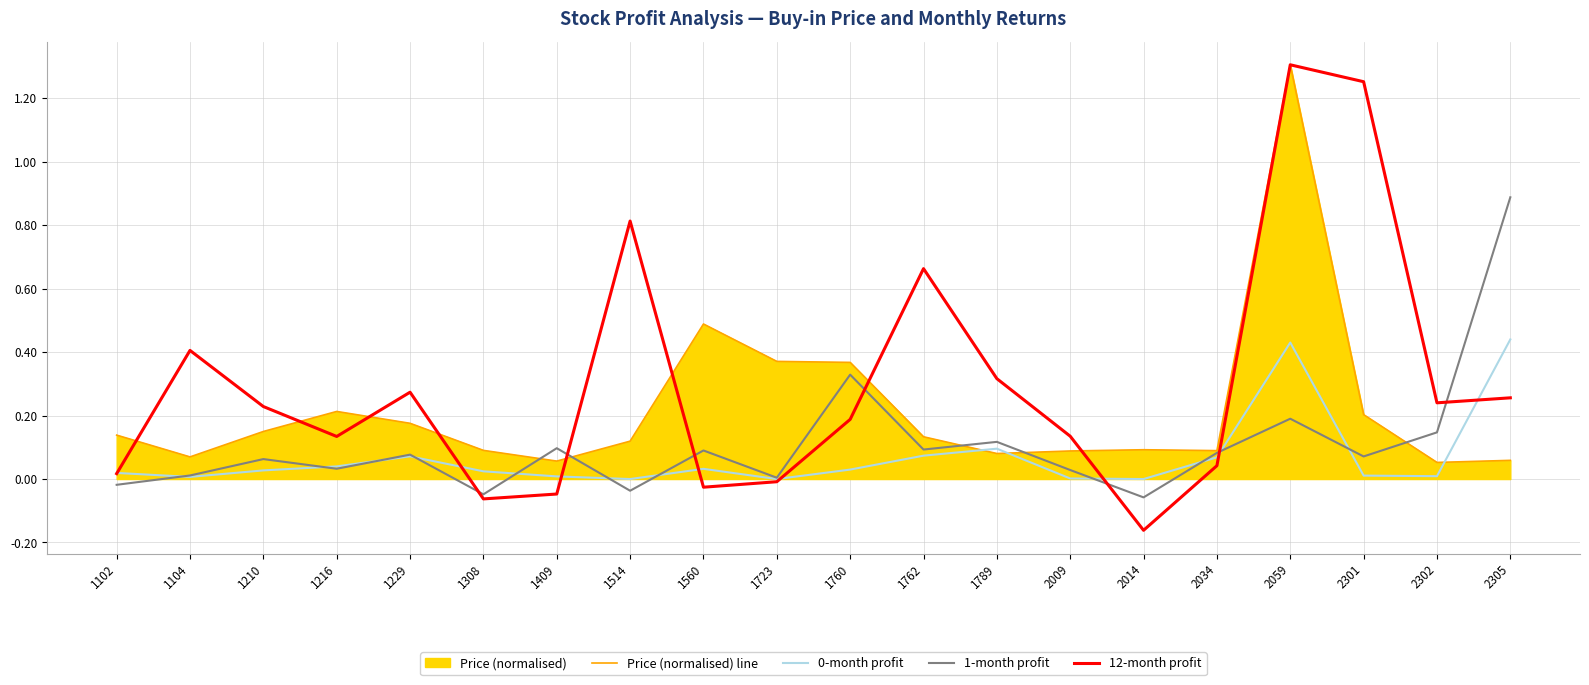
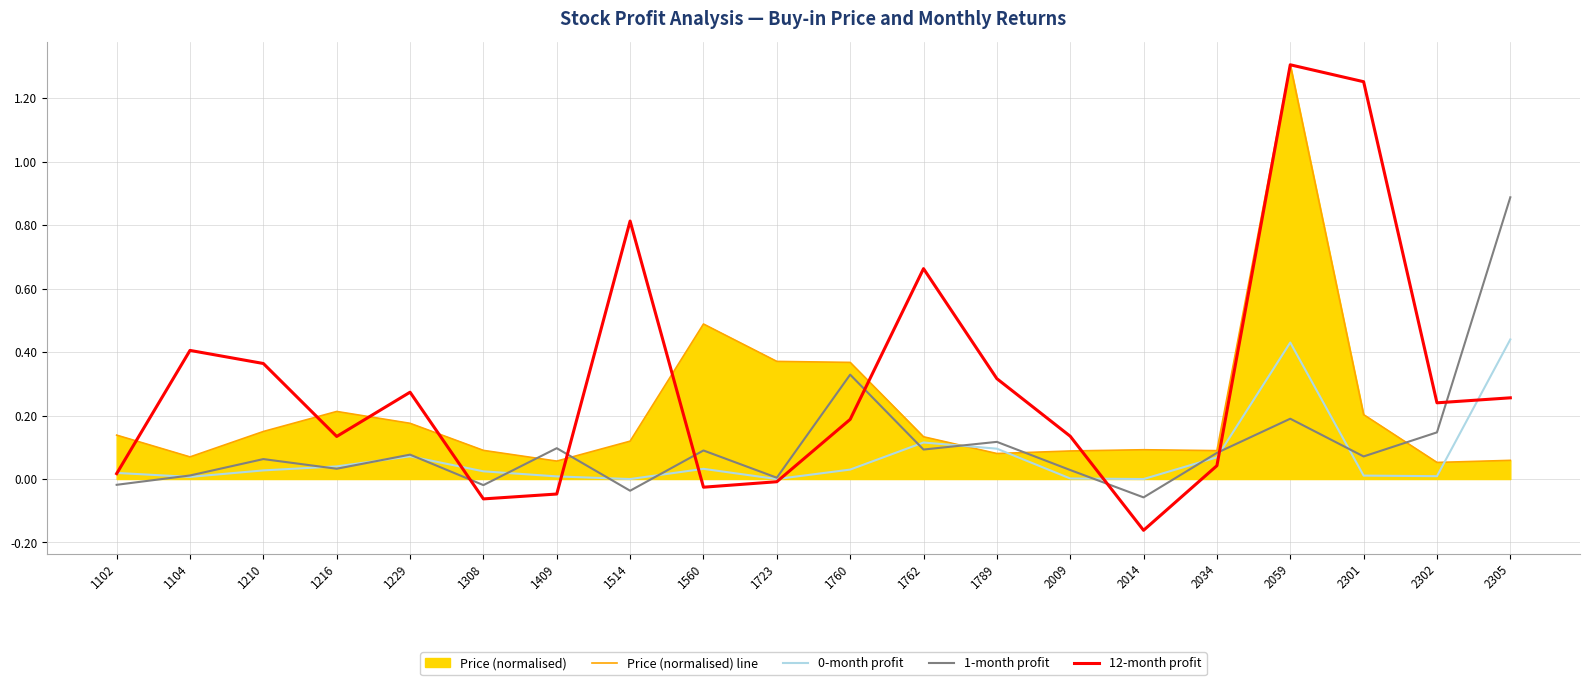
  {
    "Price (normalised)": {
      "1102": 0.14,
      "1104": 0.07,
      "1210": 0.15,
      "1216": 0.21,
      "1229": 0.18,
      "1308": 0.09,
      "1409": 0.06,
      "1514": 0.12,
      "1560": 0.49,
      "1723": 0.37,
      "1760": 0.37,
      "1762": 0.13,
      "1789": 0.08,
      "2009": 0.09,
      "2014": 0.09,
      "2301": 0.20,
      "2302": 0.05,
      "2305": 0.06
    },
    "0-month profit": {
      "1210": 0.03,
      "1308": 0.02,
      "1409": 0.01,
      "1514": 0.00,
      "1560": 0.03,
      "1760": 0.03,
-     "1762": 0.07,
+     "1762": 0.12,
      "1789": 0.10,
      "2009": 0.00,
      "2014": 0.00,
      "2034": 0.07,
      "2059": 0.43,
      "2301": 0.01,
      "2302": 0.01,
      "2305": 0.44
    },
    "1-month profit": {
      "1102": -0.02,
      "1210": 0.06,
-     "1308": -0.05,
+     "1308": -0.02,
      "1409": 0.10,
      "1514": -0.04,
      "1560": 0.09,
      "1760": 0.33,
      "1762": 0.09,
      "1789": 0.12,
      "2009": 0.03,
      "2014": -0.06,
      "2059": 0.19,
      "2301": 0.07,
      "2302": 0.15,
      "2305": 0.89
    },
    "12-month profit": {
      "1104": 0.41,
-     "1210": 0.23,
+     "1210": 0.36,
      "1216": 0.13,
      "1229": 0.27,
      "1308": -0.06,
      "1409": -0.05,
      "1514": 0.81,
      "1560": -0.03,
      "1723": -0.01,
      "1760": 0.19,
      "1762": 0.66,
      "1789": 0.32,
      "2009": 0.13,
      "2014": -0.16,
      "2034": 0.04,
      "2301": 1.25,
      "2302": 0.24,
      "2305": 0.26
    }
  }
